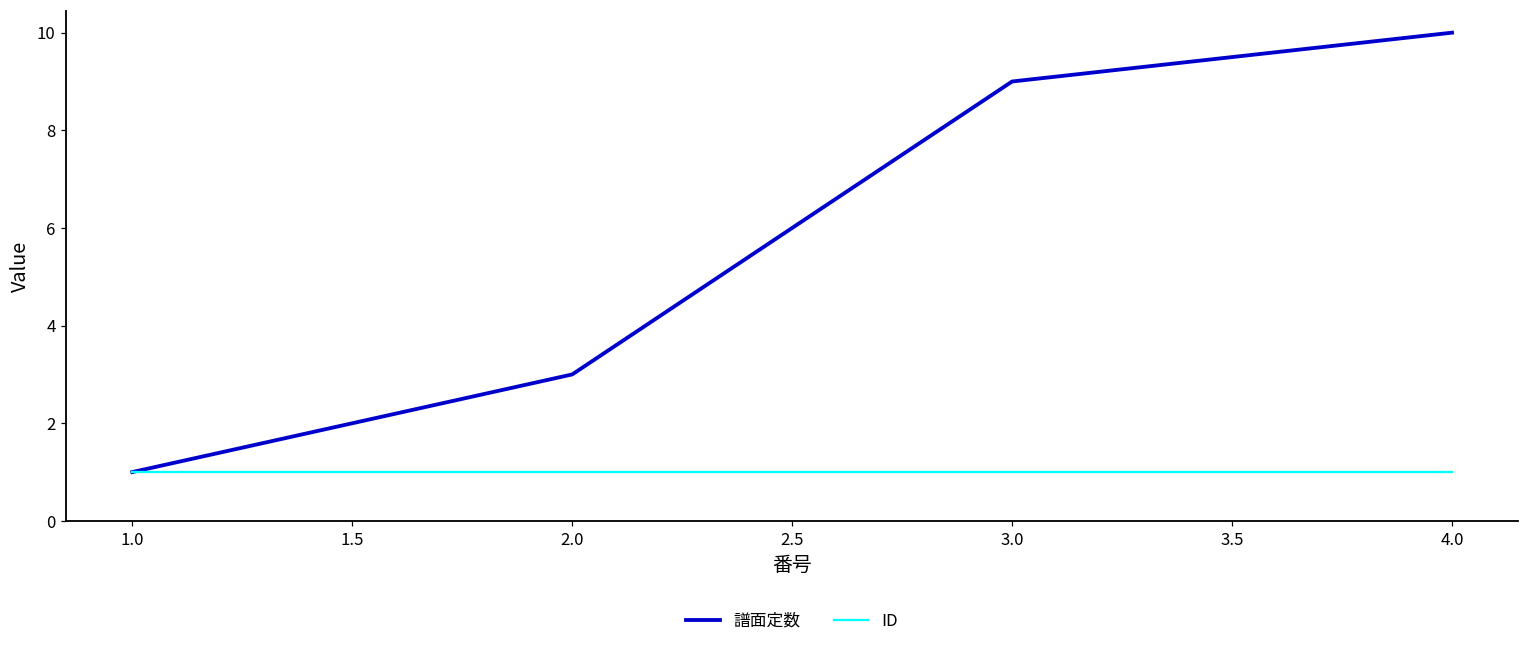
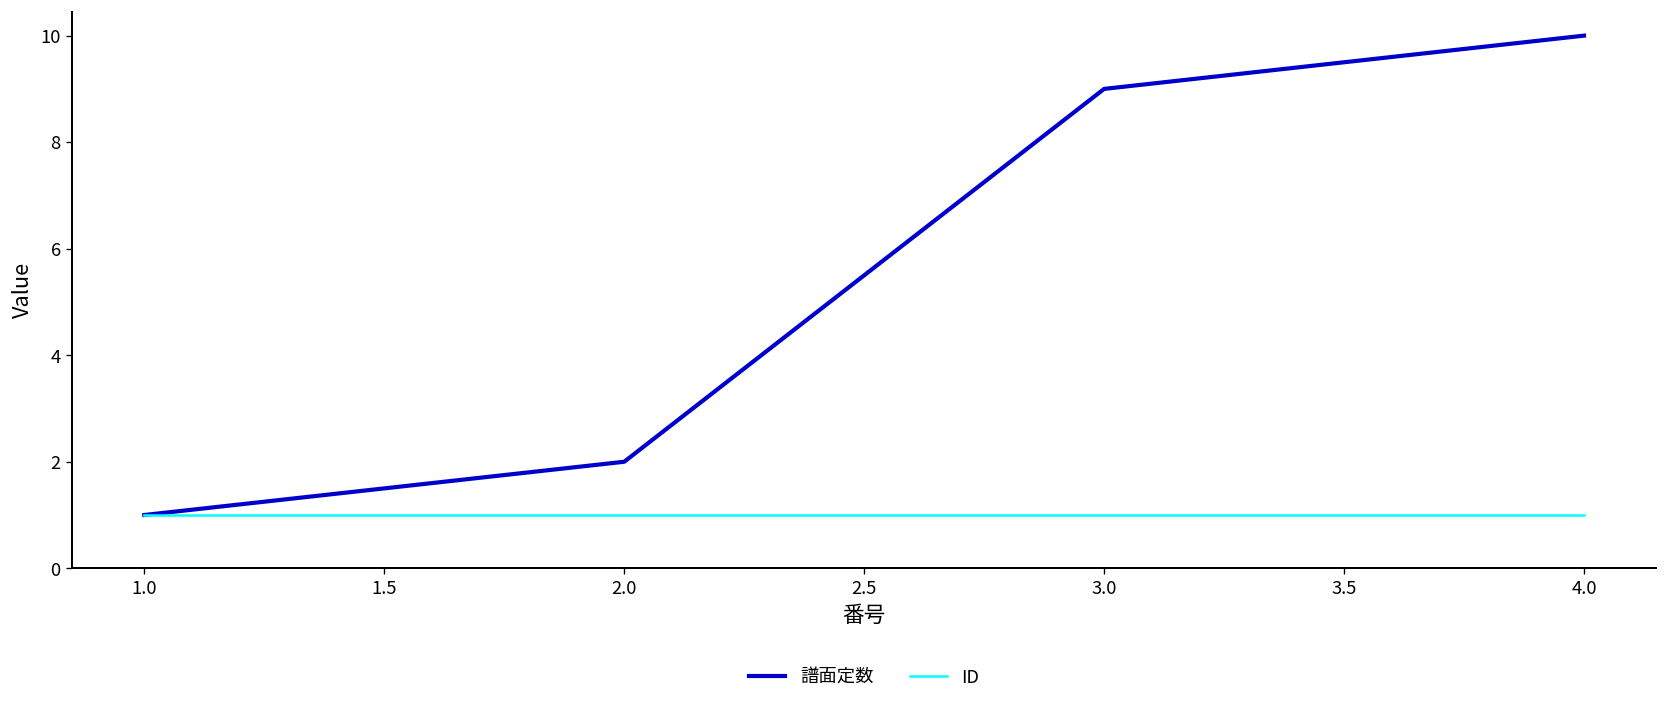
  {
    "譜面定数": {
-     "2.0": 3,
+     "2.0": 2,
      "3.0": 9,
      "4.0": 10
    },
    "ID": {
      "2.0": 1,
      "3.0": 1,
      "4.0": 1
    }
  }
